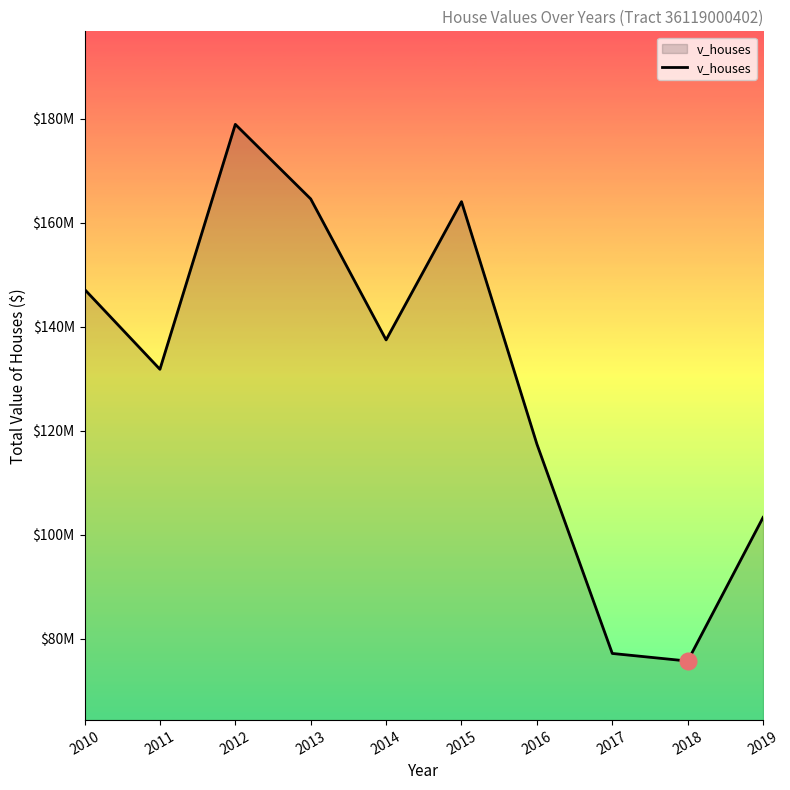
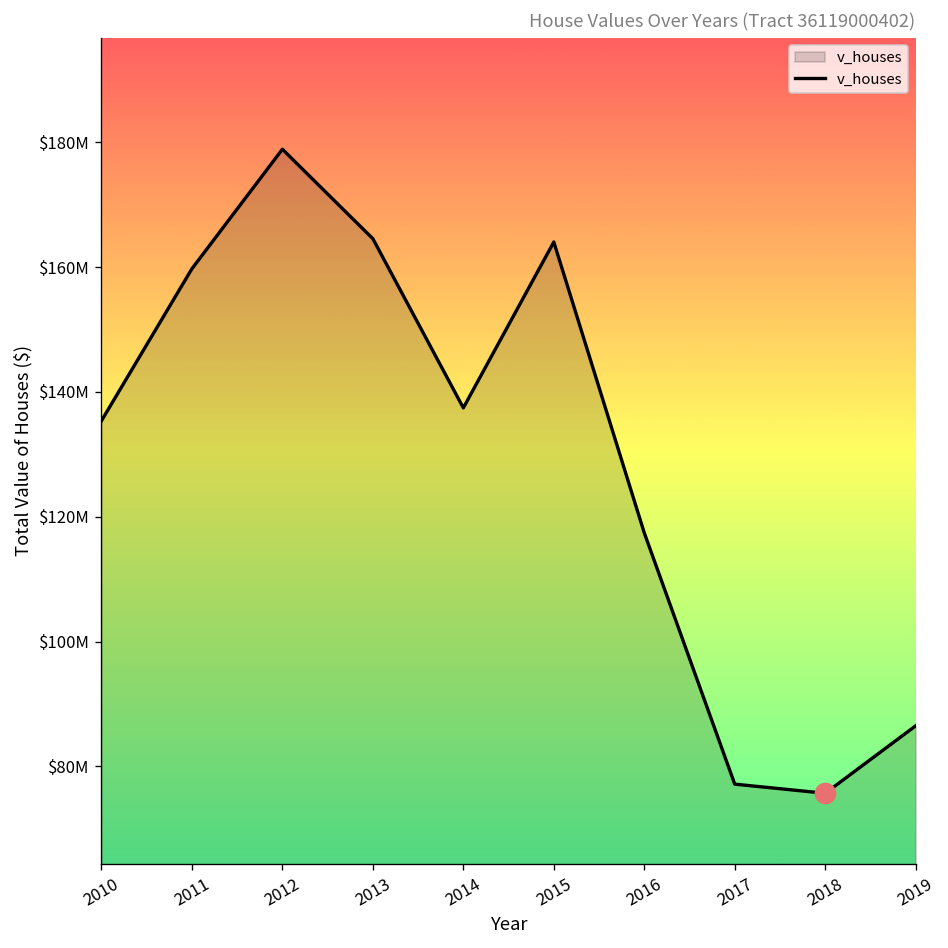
  {
    "v_houses": {
-     "2010": "$147000000",
-     "2011": "$132000000",
+     "2010": "$135000000",
+     "2011": "$160000000",
      "2012": "$179000000",
      "2013": "$165000000",
      "2014": "$137000000",
      "2015": "$164000000",
      "2016": "$117000000",
      "2017": "$77000000",
-     "2019": "$103000000"
+     "2019": "$86000000"
    }
  }
